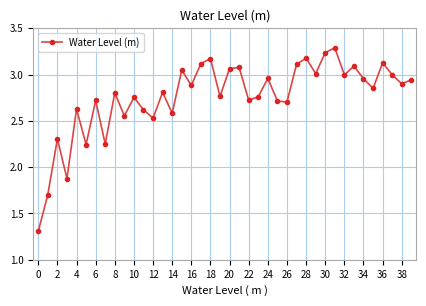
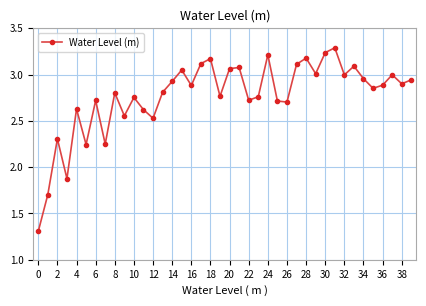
  {
    "0": 1.3,
    "2": 2.3,
    "4": 2.6,
    "6": 2.7,
    "8": 2.8,
    "10": 2.8,
    "12": 2.5,
-   "14": 2.6,
+   "14": 2.9,
    "16": 2.9,
    "18": 3.2,
    "20": 3.1,
    "22": 2.7,
-   "24": 3.0,
+   "24": 3.2,
    "26": 2.7,
    "28": 3.2,
    "30": 3.2,
    "32": 3.0,
    "34": 3.0,
-   "36": 3.1,
+   "36": 2.9,
    "38": 2.9
  }
